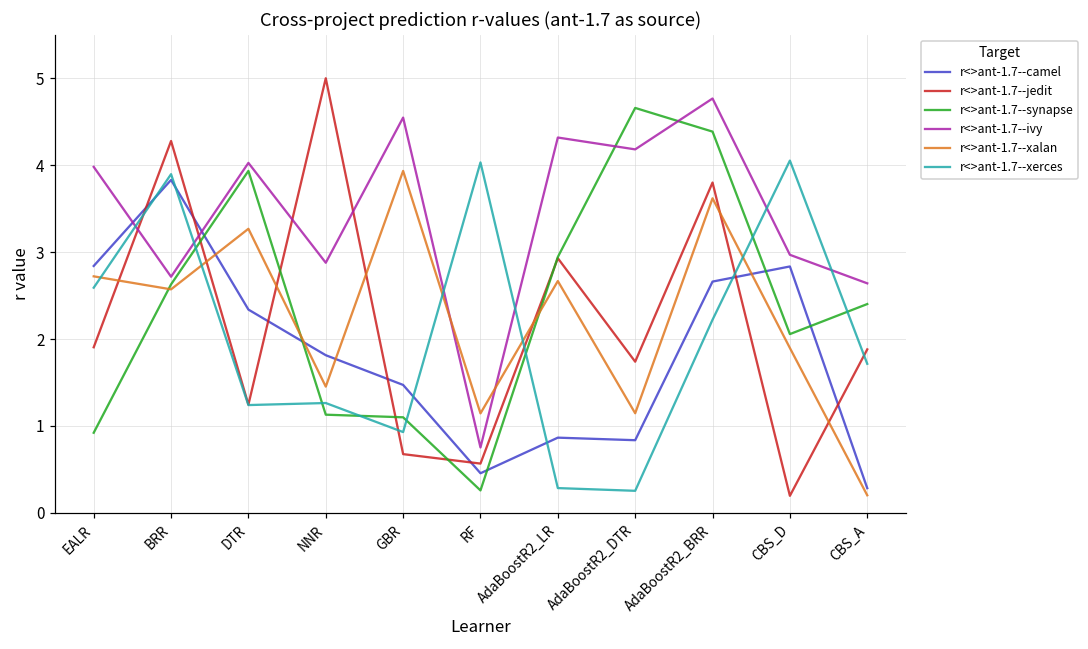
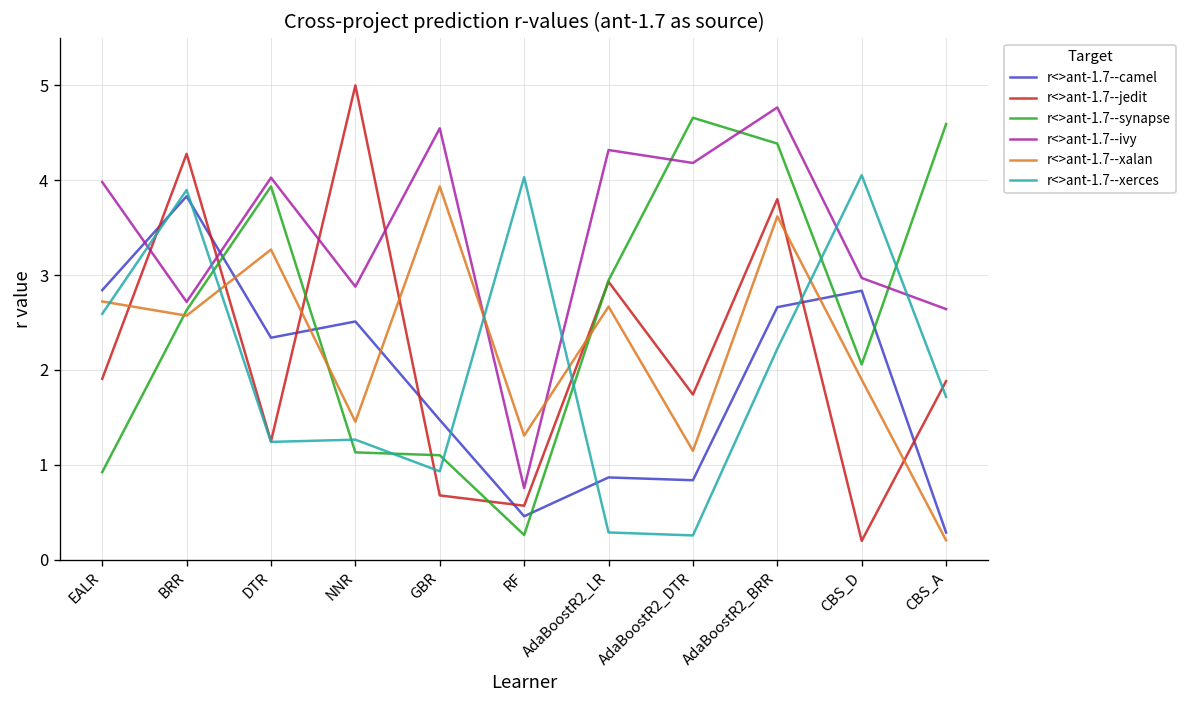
  {
    "r<>ant-1.7--camel": {
      "EALR": 2.8,
      "BRR": 3.8,
      "DTR": 2.3,
-     "NNR": 1.8,
+     "NNR": 2.5,
      "GBR": 1.5,
      "RF": 0.5,
      "AdaBoostR2_LR": 0.9,
      "AdaBoostR2_DTR": 0.8,
      "AdaBoostR2_BRR": 2.7,
      "CBS_D": 2.8,
      "CBS_A": 0.3
    },
    "r<>ant-1.7--jedit": {
      "EALR": 1.9,
      "BRR": 4.3,
      "NNR": 5.0,
      "GBR": 0.7,
      "RF": 0.6,
      "AdaBoostR2_DTR": 1.7,
      "AdaBoostR2_BRR": 3.8,
      "CBS_D": 0.2,
      "CBS_A": 1.9
    },
    "r<>ant-1.7--synapse": {
      "EALR": 0.9,
      "BRR": 2.6,
      "DTR": 3.9,
      "NNR": 1.1,
      "GBR": 1.1,
      "RF": 0.3,
      "AdaBoostR2_DTR": 4.7,
      "AdaBoostR2_BRR": 4.4,
      "CBS_D": 2.1,
-     "CBS_A": 2.4
+     "CBS_A": 4.6
    },
    "r<>ant-1.7--ivy": {
      "EALR": 4.0,
      "BRR": 2.7,
      "DTR": 4.0,
      "NNR": 2.9,
      "GBR": 4.5,
      "RF": 0.8,
      "AdaBoostR2_LR": 4.3,
      "AdaBoostR2_DTR": 4.2,
      "AdaBoostR2_BRR": 4.8,
      "CBS_D": 3.0,
      "CBS_A": 2.6
    },
    "r<>ant-1.7--xalan": {
      "EALR": 2.7,
      "BRR": 2.6,
      "DTR": 3.3,
      "NNR": 1.5,
      "GBR": 3.9,
-     "RF": 1.1,
+     "RF": 1.3,
      "AdaBoostR2_LR": 2.7,
      "AdaBoostR2_DTR": 1.1,
      "AdaBoostR2_BRR": 3.6,
      "CBS_D": 1.9,
      "CBS_A": 0.2
    },
    "r<>ant-1.7--xerces": {
      "EALR": 2.6,
      "BRR": 3.9,
      "NNR": 1.3,
      "GBR": 0.9,
      "RF": 4.0,
      "AdaBoostR2_LR": 0.3,
      "AdaBoostR2_DTR": 0.3,
      "AdaBoostR2_BRR": 2.2,
      "CBS_D": 4.1,
      "CBS_A": 1.7
    }
  }
